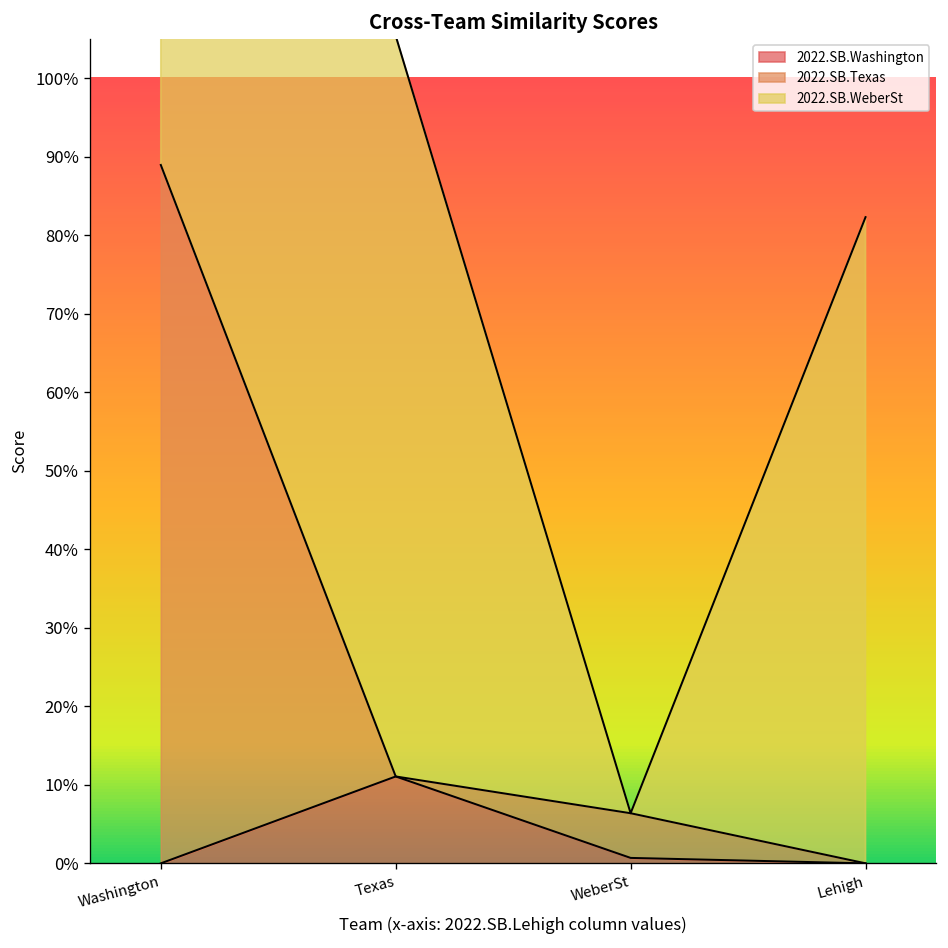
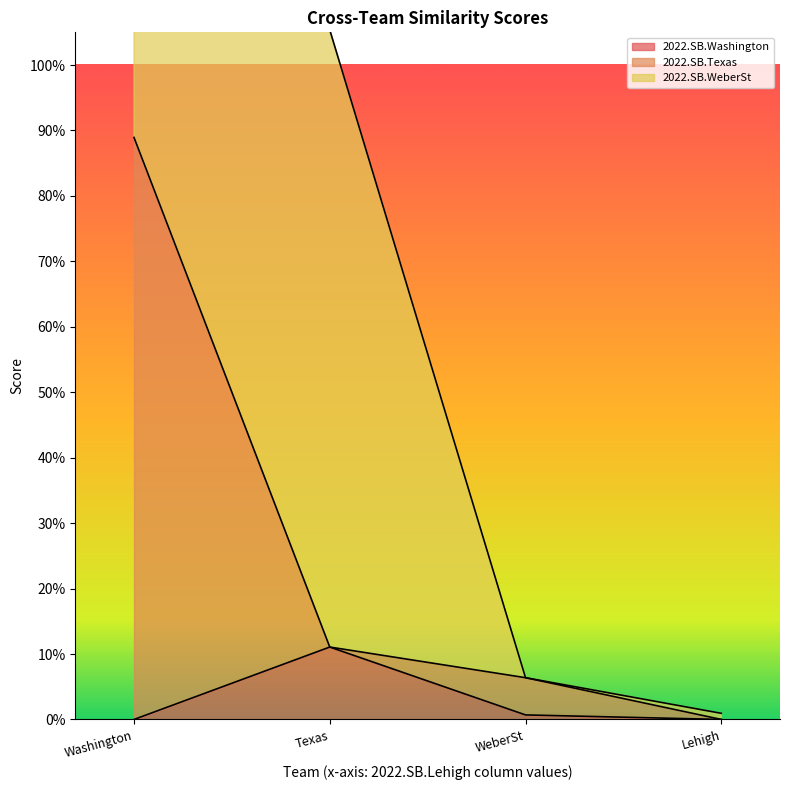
  {
    "2022.SB.WeberSt": {
-     "Lehigh": "82%"
+     "Lehigh": "1%"
    }
  }
